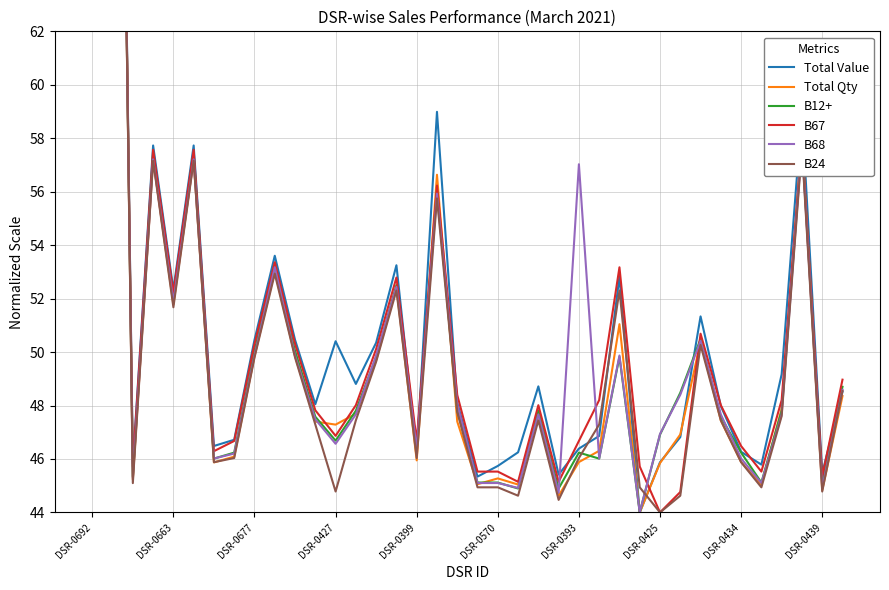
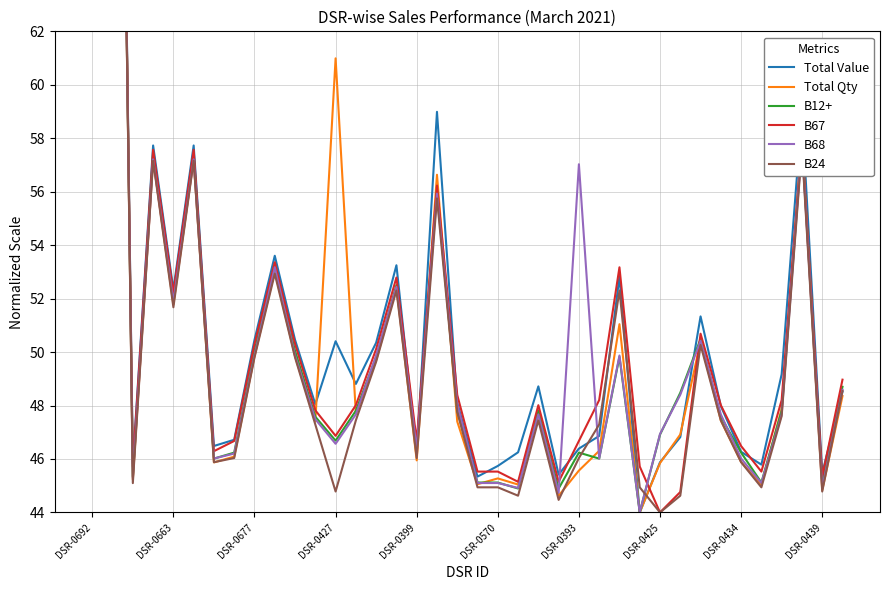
  {
    "Total Value": {
      "DSR-0663": 52.3,
      "DSR-0677": 50.5,
      "DSR-0427": 50.4,
      "DSR-0399": 46.2,
      "DSR-0570": 45.7,
      "DSR-0393": 46.4,
      "DSR-0439": 45.5
    },
    "Total Qty": {
      "DSR-0663": 51.8,
-     "DSR-0427": 47.3,
+     "DSR-0427": 61.0,
      "DSR-0570": 45.3,
-     "DSR-0393": 45.9
+     "DSR-0393": 45.6
    },
    "B12+": {
      "DSR-0663": 52.1,
      "DSR-0677": 50.0,
      "DSR-0427": 46.7,
      "DSR-0393": 46.2,
      "DSR-0439": 45.1
    },
    "B67": {
      "DSR-0663": 52.2,
      "DSR-0677": 50.3,
      "DSR-0427": 46.9,
      "DSR-0399": 46.7,
      "DSR-0570": 45.5,
      "DSR-0393": 46.7,
      "DSR-0434": 46.5,
      "DSR-0439": 45.3
    },
    "B68": {
      "DSR-0663": 51.9,
      "DSR-0427": 46.6,
      "DSR-0393": 57.0,
      "DSR-0434": 46.0
    },
    "B24": {
      "DSR-0663": 51.7,
      "DSR-0427": 44.8,
      "DSR-0570": 44.9,
      "DSR-0393": 46.0
    }
  }
